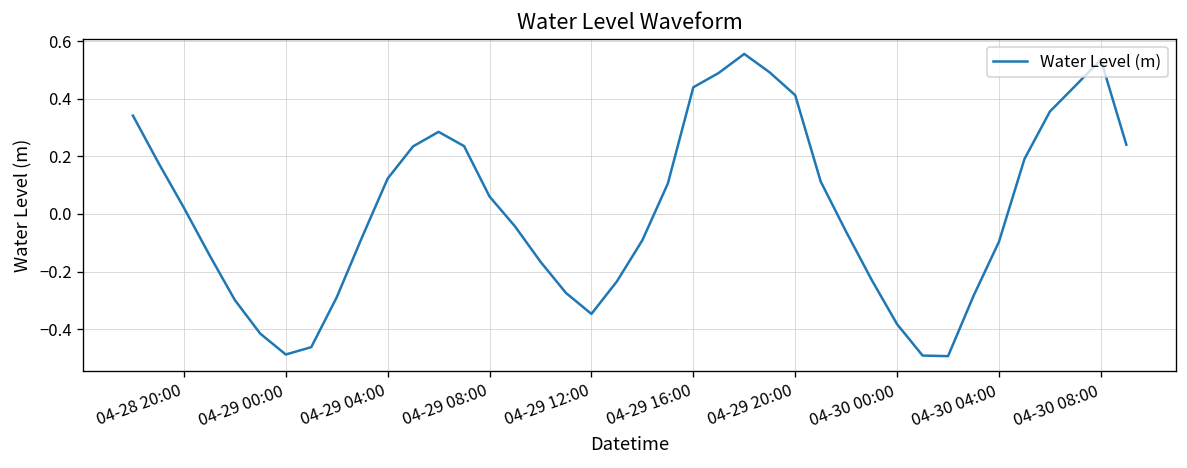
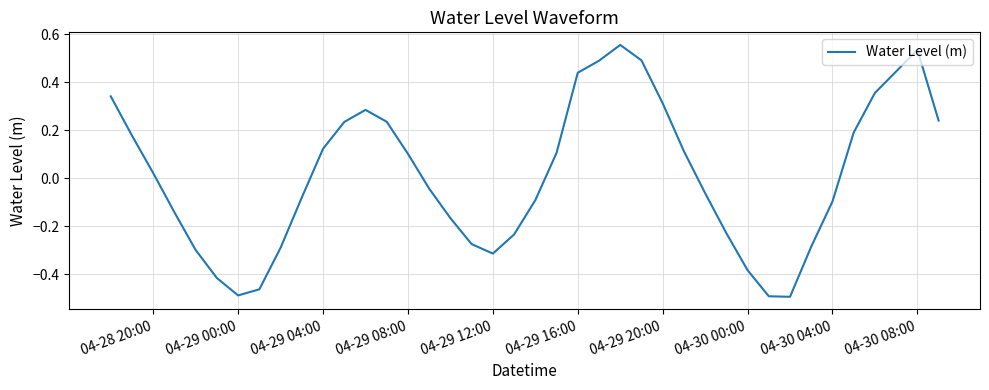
  {
    "04-28 20:00": 0.02,
    "04-29 00:00": -0.49,
    "04-29 04:00": 0.12,
-   "04-29 08:00": 0.06,
-   "04-29 12:00": -0.35,
+   "04-29 08:00": 0.10,
+   "04-29 12:00": -0.31,
    "04-29 16:00": 0.44,
-   "04-29 20:00": 0.41,
+   "04-29 20:00": 0.31,
    "04-30 00:00": -0.38,
    "04-30 04:00": -0.10
  }
